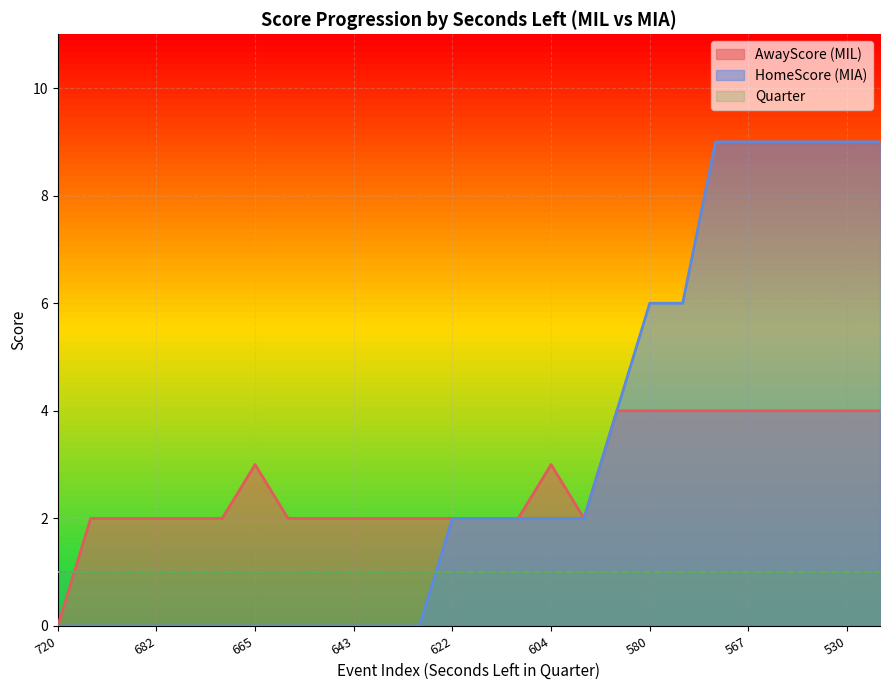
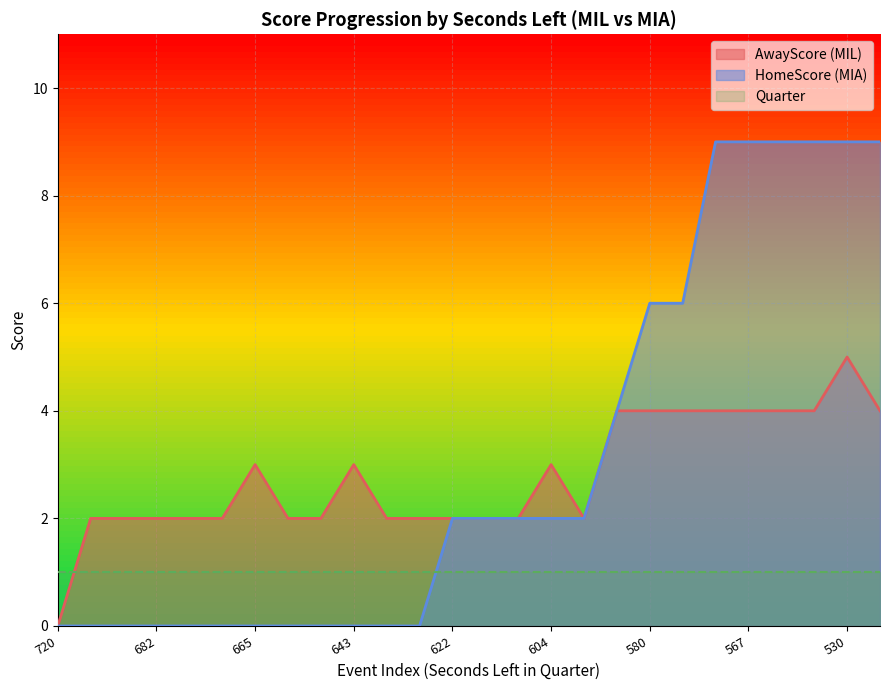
  {
    "AwayScore (MIL)": {
      "682": 2,
      "665": 3,
-     "643": 2,
+     "643": 3,
      "604": 3,
      "580": 4,
      "567": 4,
-     "530": 4
+     "530": 5
    },
    "HomeScore (MIA)": {
      "682": 0,
      "665": 0,
      "643": 0,
      "604": 2,
      "580": 6,
      "567": 9,
      "530": 9
    },
    "Quarter": {
      "720": 1,
      "682": 1,
      "665": 1,
      "643": 1,
      "622": 1,
      "604": 1,
      "580": 1,
      "567": 1,
      "530": 1
    }
  }
